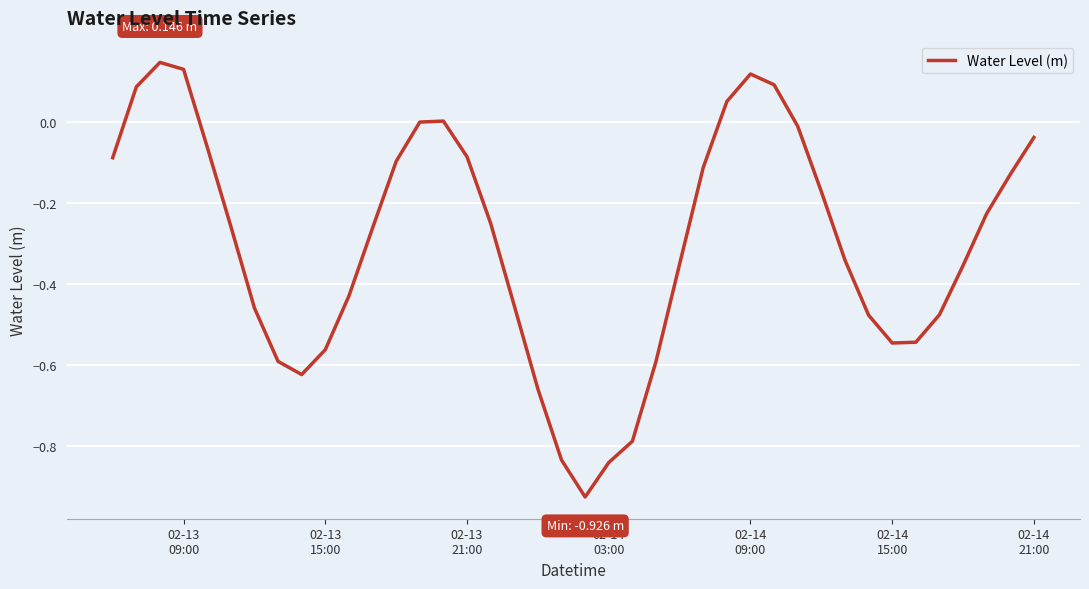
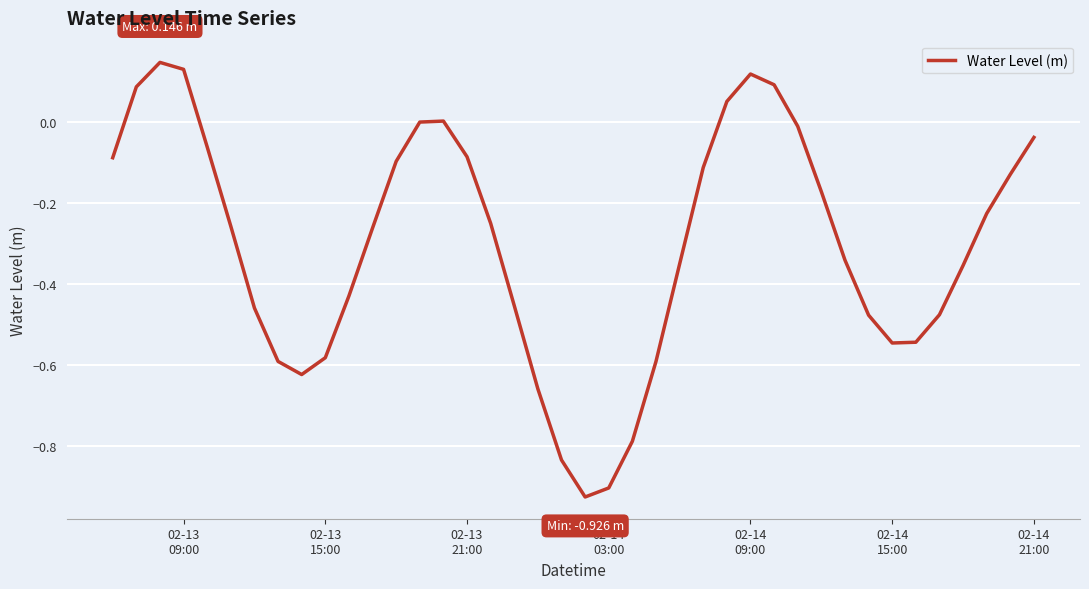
  {
    "02-13 09:00": 0.13,
-   "02-13 15:00": -0.56,
+   "02-13 15:00": -0.58,
    "02-13 21:00": -0.09,
-   "02-14 03:00": -0.84,
+   "02-14 03:00": -0.90,
    "02-14 09:00": 0.12,
    "02-14 15:00": -0.55,
    "02-14 21:00": -0.04
  }
